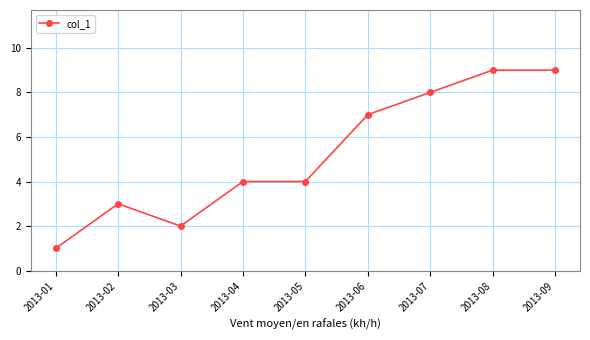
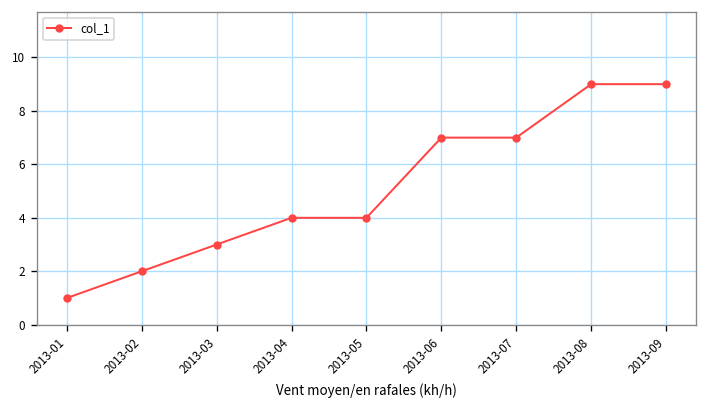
  {
    "2013-01": 1,
-   "2013-02": 3,
-   "2013-03": 2,
+   "2013-02": 2,
+   "2013-03": 3,
    "2013-04": 4,
    "2013-05": 4,
    "2013-06": 7,
-   "2013-07": 8,
+   "2013-07": 7,
    "2013-08": 9,
    "2013-09": 9
  }
